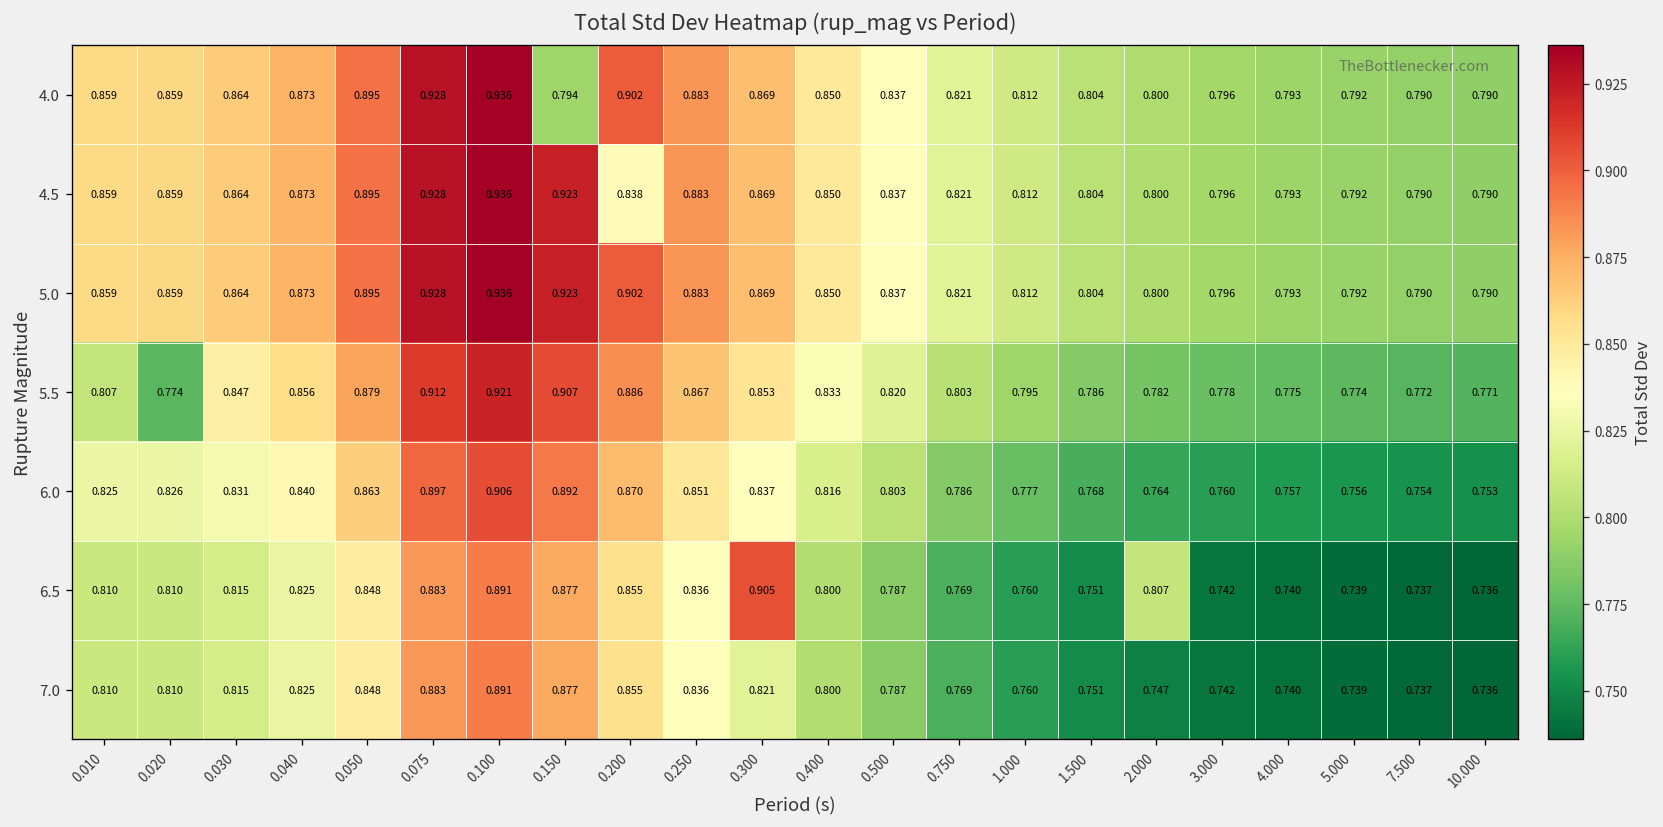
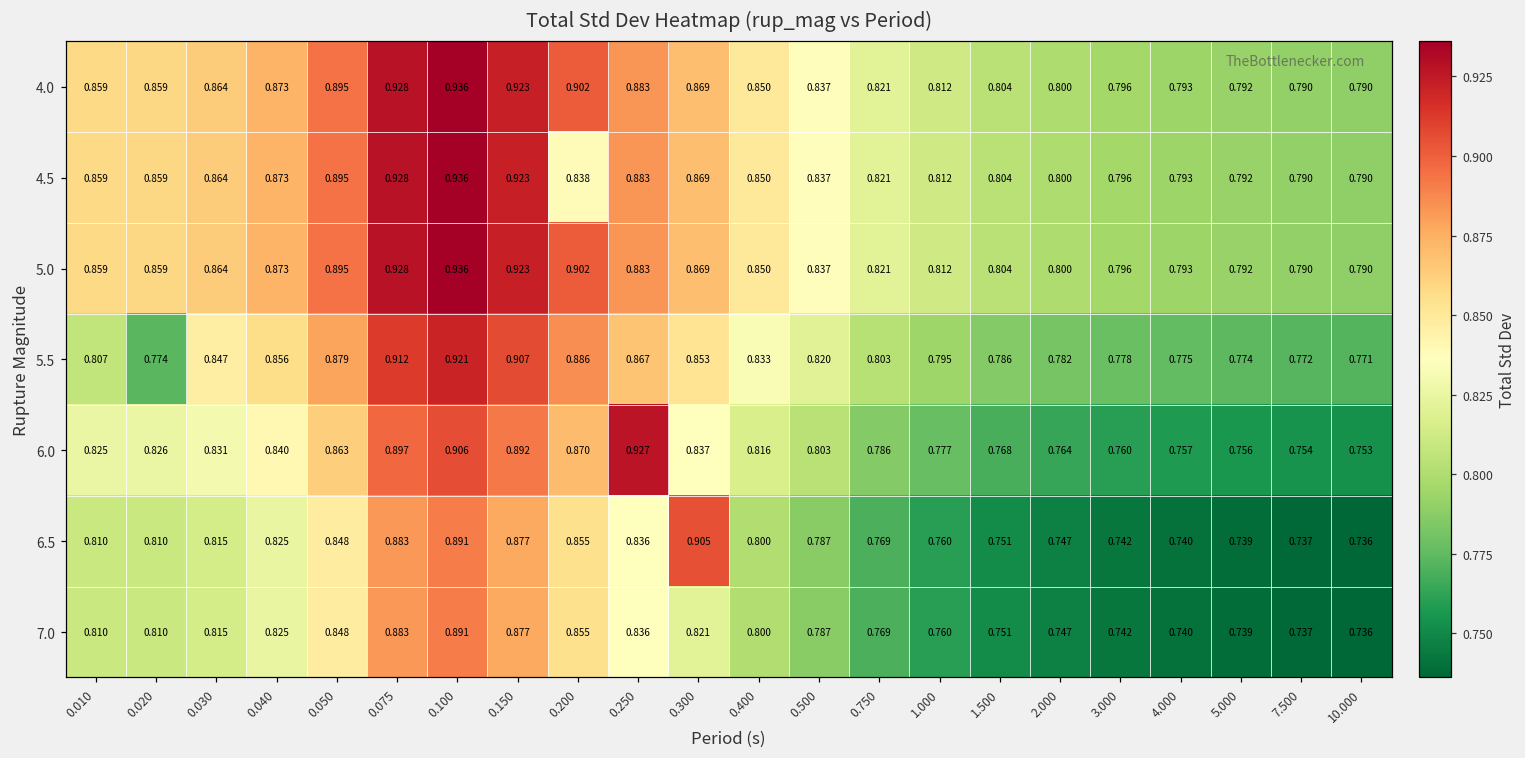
  {
    "4.0": {
      "0.010": 0.859,
      "0.020": 0.859,
      "0.030": 0.864,
      "0.040": 0.873,
      "0.050": 0.895,
      "0.075": 0.928,
      "0.100": 0.936,
-     "0.150": 0.794,
+     "0.150": 0.923,
      "0.200": 0.902,
      "0.250": 0.883,
      "0.300": 0.869,
      "0.400": 0.850,
      "0.500": 0.837,
      "0.750": 0.821,
      "1.000": 0.812,
      "1.500": 0.804,
      "2.000": 0.800,
      "3.000": 0.796,
      "4.000": 0.793,
      "5.000": 0.792,
      "10.000": 0.790
    },
    "4.5": {
      "0.010": 0.859,
      "0.020": 0.859,
      "0.030": 0.864,
      "0.040": 0.873,
      "0.050": 0.895,
      "0.075": 0.928,
      "0.100": 0.936,
      "0.150": 0.923,
      "0.200": 0.838,
      "0.250": 0.883,
      "0.300": 0.869,
      "0.400": 0.850,
      "0.500": 0.837,
      "0.750": 0.821,
      "1.000": 0.812,
      "1.500": 0.804,
      "2.000": 0.800,
      "3.000": 0.796,
      "4.000": 0.793,
      "5.000": 0.792,
      "7.500": 0.790,
      "10.000": 0.790
    },
    "5.0": {
      "0.010": 0.859,
      "0.020": 0.859,
      "0.030": 0.864,
      "0.040": 0.873,
      "0.050": 0.895,
      "0.075": 0.928,
      "0.100": 0.936,
      "0.150": 0.923,
      "0.200": 0.902,
      "0.250": 0.883,
      "0.300": 0.869,
      "0.400": 0.850,
      "0.500": 0.837,
      "0.750": 0.821,
      "1.000": 0.812,
      "1.500": 0.804,
      "2.000": 0.800,
      "3.000": 0.796,
      "4.000": 0.793,
      "5.000": 0.792,
      "7.500": 0.790,
      "10.000": 0.790
    },
    "5.5": {
      "0.010": 0.807,
      "0.020": 0.774,
      "0.030": 0.847,
      "0.040": 0.856,
      "0.050": 0.879,
      "0.075": 0.912,
      "0.100": 0.921,
      "0.150": 0.907,
      "0.200": 0.886,
      "0.250": 0.867,
      "0.300": 0.853,
      "0.400": 0.833,
      "0.500": 0.820,
      "0.750": 0.803,
      "1.000": 0.795,
      "1.500": 0.786,
      "2.000": 0.782,
      "3.000": 0.778,
      "4.000": 0.775,
      "5.000": 0.774,
      "7.500": 0.772,
      "10.000": 0.771
    },
    "6.0": {
      "0.010": 0.825,
      "0.020": 0.826,
      "0.030": 0.831,
      "0.040": 0.840,
      "0.050": 0.863,
      "0.075": 0.897,
      "0.100": 0.906,
      "0.150": 0.892,
      "0.200": 0.870,
-     "0.250": 0.851,
+     "0.250": 0.927,
      "0.300": 0.837,
      "0.400": 0.816,
      "0.500": 0.803,
      "0.750": 0.786,
      "1.000": 0.777,
      "1.500": 0.768,
      "2.000": 0.764,
      "3.000": 0.760,
      "4.000": 0.757,
      "5.000": 0.756,
      "7.500": 0.754,
      "10.000": 0.753
    },
    "6.5": {
      "0.010": 0.810,
      "0.020": 0.810,
      "0.030": 0.815,
      "0.040": 0.825,
      "0.050": 0.848,
      "0.075": 0.883,
      "0.100": 0.891,
      "0.150": 0.877,
      "0.200": 0.855,
      "0.250": 0.836,
      "0.300": 0.905,
      "0.400": 0.800,
      "0.500": 0.787,
      "0.750": 0.769,
      "1.000": 0.760,
      "1.500": 0.751,
-     "2.000": 0.807,
+     "2.000": 0.747,
      "3.000": 0.742,
      "4.000": 0.740,
      "5.000": 0.739,
      "7.500": 0.737,
      "10.000": 0.736
    },
    "7.0": {
      "0.010": 0.810,
      "0.020": 0.810,
      "0.030": 0.815,
      "0.040": 0.825,
      "0.050": 0.848,
      "0.075": 0.883,
      "0.100": 0.891,
      "0.150": 0.877,
      "0.200": 0.855,
      "0.250": 0.836,
      "0.300": 0.821,
      "0.400": 0.800,
      "0.500": 0.787,
      "0.750": 0.769,
      "1.000": 0.760,
      "1.500": 0.751,
      "2.000": 0.747,
      "3.000": 0.742,
      "4.000": 0.740,
      "5.000": 0.739,
      "7.500": 0.737,
      "10.000": 0.736
    }
  }
